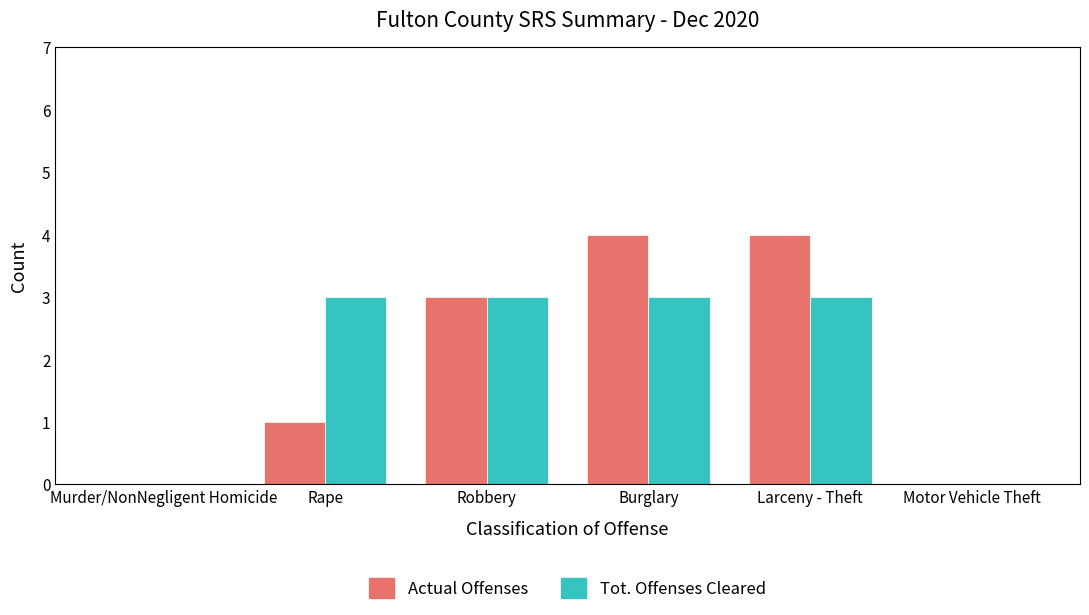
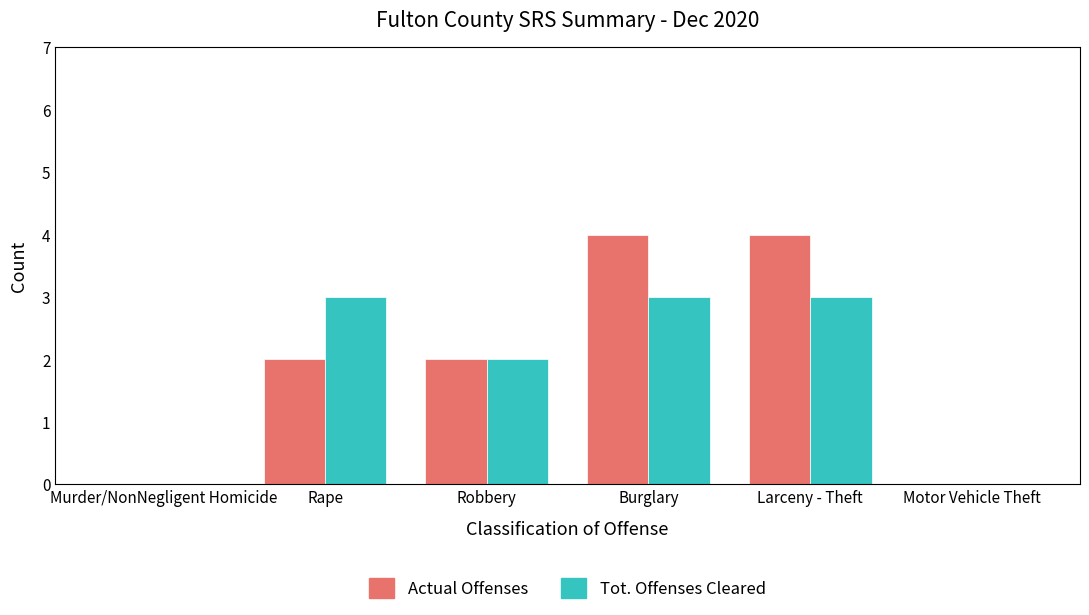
  {
    "Actual Offenses": {
      "Murder/NonNegligent Homicide": 0,
-     "Rape": 1,
-     "Robbery": 3,
+     "Rape": 2,
+     "Robbery": 2,
      "Burglary": 4,
      "Larceny - Theft": 4,
      "Motor Vehicle Theft": 0
    },
    "Tot. Offenses Cleared": {
      "Murder/NonNegligent Homicide": 0,
      "Rape": 3,
-     "Robbery": 3,
+     "Robbery": 2,
      "Burglary": 3,
      "Larceny - Theft": 3,
      "Motor Vehicle Theft": 0
    }
  }
